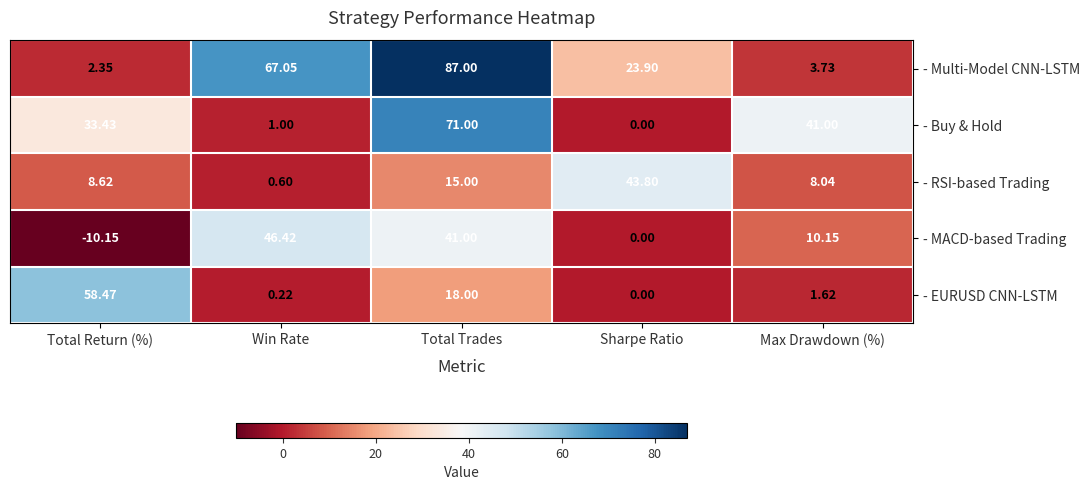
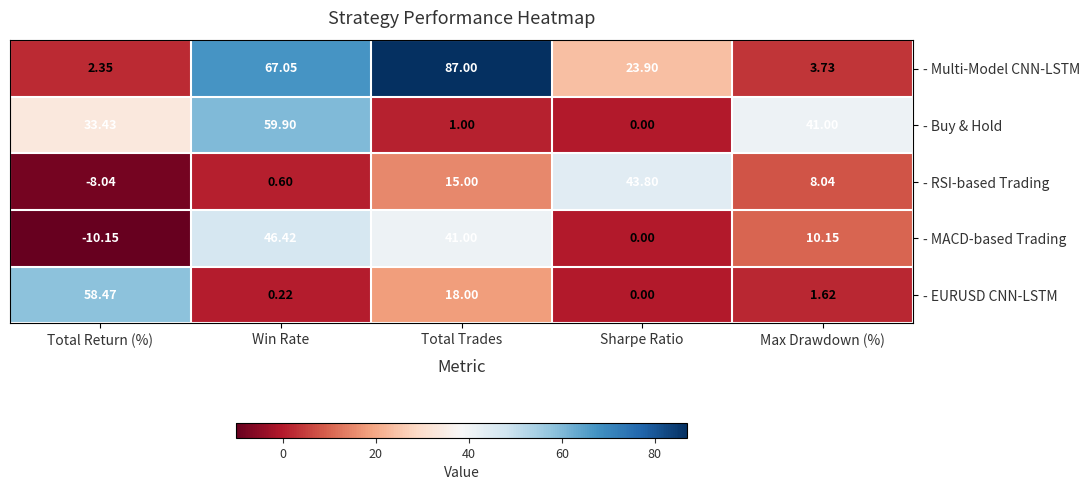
  {
    "- Multi-Model CNN-LSTM": {
      "Total Return (%)": 2.35,
      "Win Rate": 67.05,
      "Total Trades": 87.00,
      "Sharpe Ratio": 23.90,
      "Max Drawdown (%)": 3.73
    },
    "- Buy & Hold": {
-     "Win Rate": 1.00,
-     "Total Trades": 71.00,
+     "Win Rate": 59.90,
+     "Total Trades": 1.00,
      "Sharpe Ratio": 0.00
    },
    "- RSI-based Trading": {
-     "Total Return (%)": 8.62,
+     "Total Return (%)": -8.04,
      "Win Rate": 0.60,
      "Total Trades": 15.00,
      "Max Drawdown (%)": 8.04
    },
    "- MACD-based Trading": {
      "Total Return (%)": -10.15,
      "Sharpe Ratio": 0.00,
      "Max Drawdown (%)": 10.15
    },
    "- EURUSD CNN-LSTM": {
      "Total Return (%)": 58.47,
      "Win Rate": 0.22,
      "Total Trades": 18.00,
      "Sharpe Ratio": 0.00,
      "Max Drawdown (%)": 1.62
    }
  }
